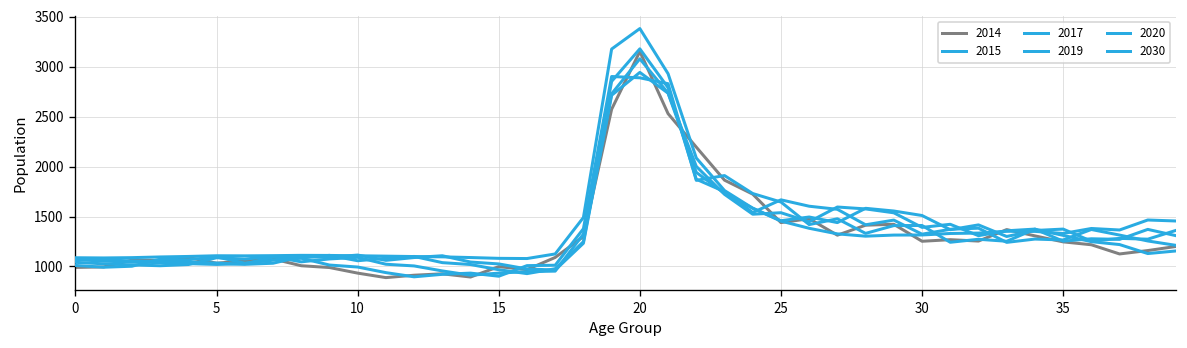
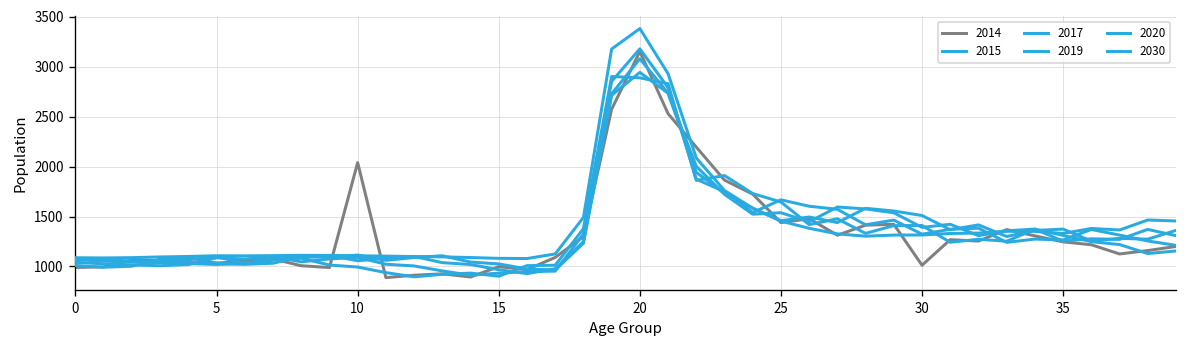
  {
    "2014": {
-     "10": 900,
-     "30": 1300
+     "10": 2000,
+     "30": 1000
    }
  }
